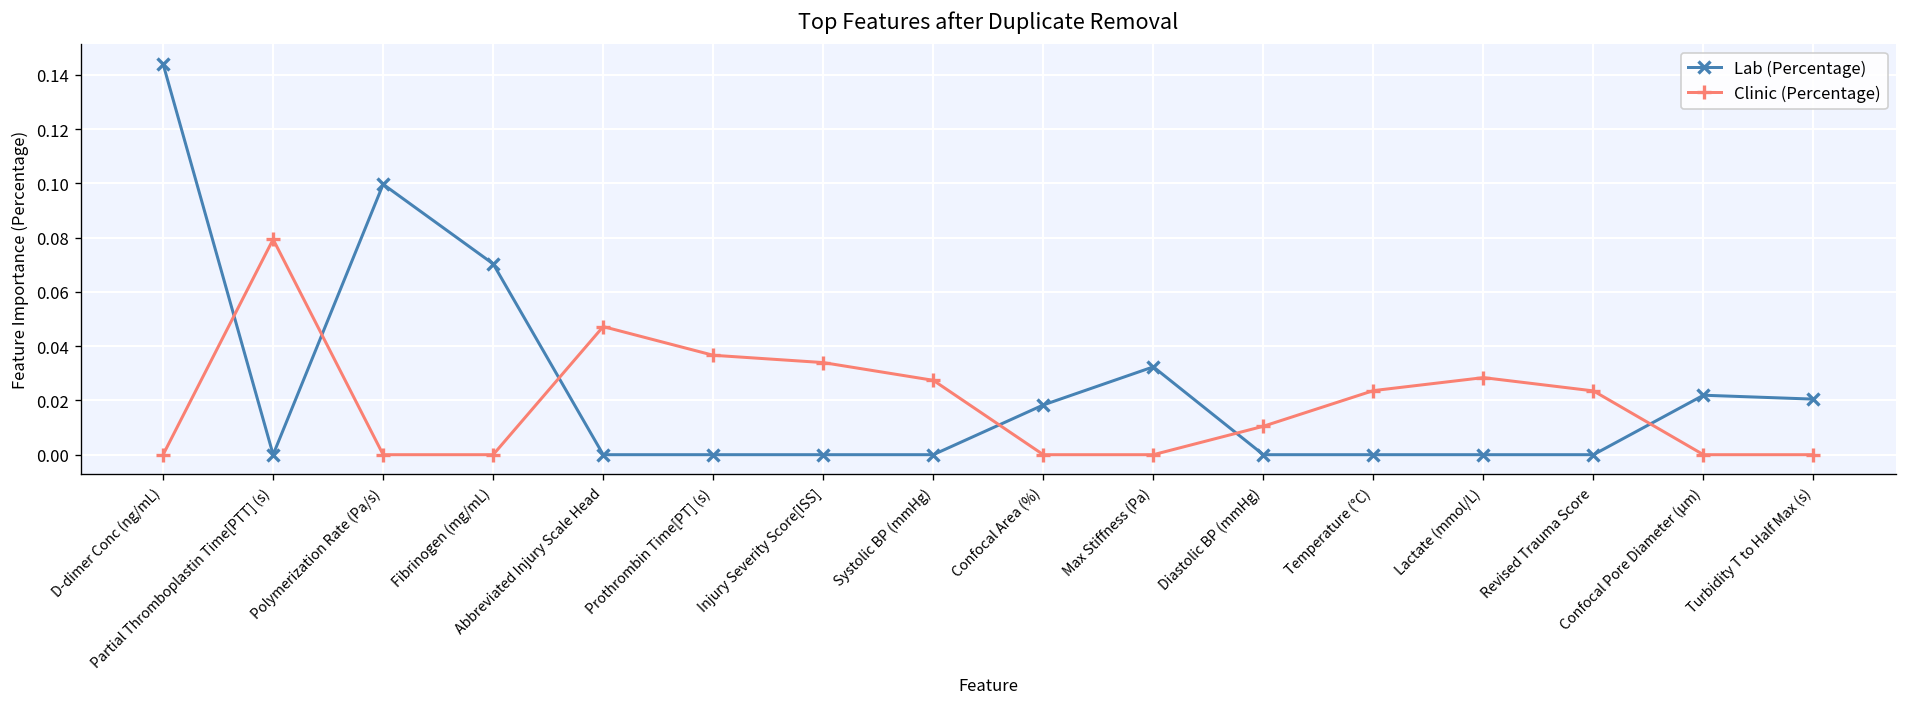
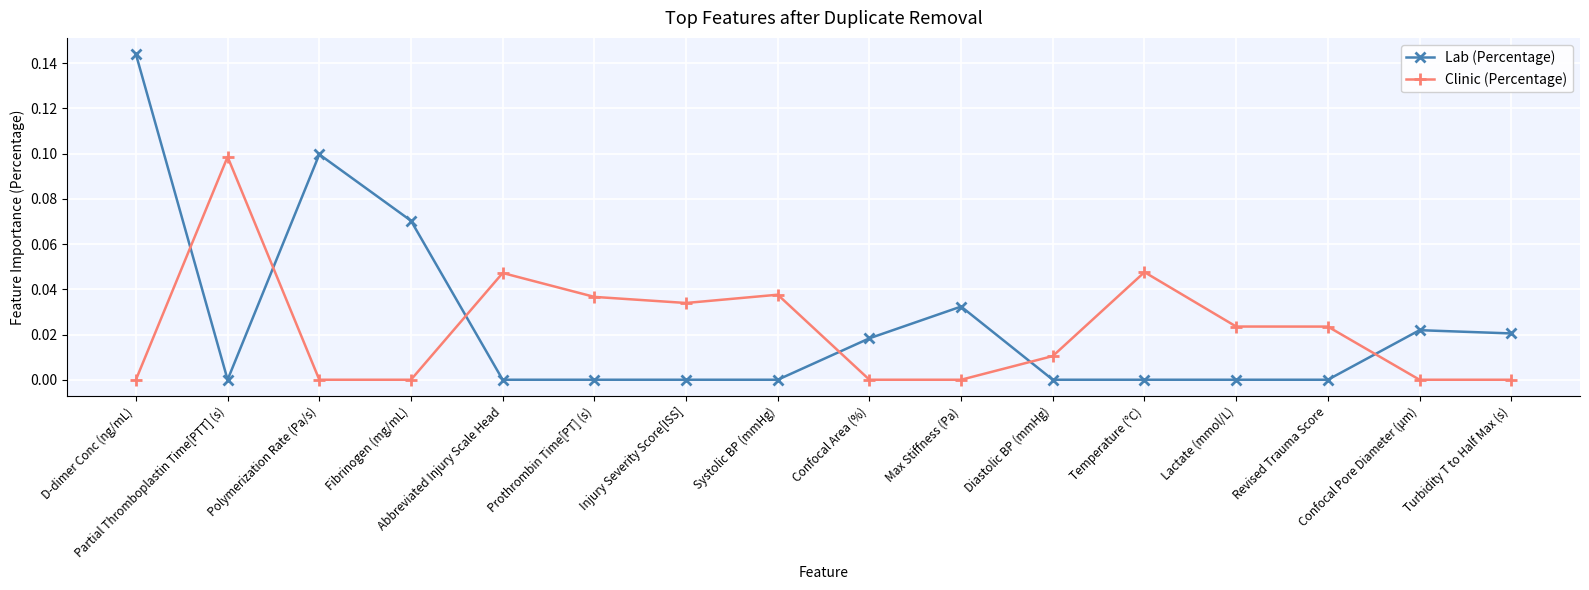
  {
    "Lab (Percentage)": {
      "D-dimer Conc (ng/mL)": 0.144,
      "Partial Thromboplastin Time[PTT] (s)": 0.000,
      "Polymerization Rate (Pa/s)": 0.100,
      "Fibrinogen (mg/mL)": 0.070,
      "Abbreviated Injury Scale Head": 0.000,
      "Prothrombin Time[PT] (s)": 0.000,
      "Injury Severity Score[ISS]": 0.000,
      "Systolic BP (mmHg)": 0.000,
      "Confocal Area (%)": 0.018,
      "Max Stiffness (Pa)": 0.032,
      "Diastolic BP (mmHg)": 0.000,
      "Temperature (°C)": 0.000,
      "Lactate (mmol/L)": 0.000,
      "Revised Trauma Score": 0.000,
      "Confocal Pore Diameter (μm)": 0.022,
      "Turbidity T to Half Max (s)": 0.020
    },
    "Clinic (Percentage)": {
      "D-dimer Conc (ng/mL)": 0.000,
-     "Partial Thromboplastin Time[PTT] (s)": 0.079,
+     "Partial Thromboplastin Time[PTT] (s)": 0.099,
      "Polymerization Rate (Pa/s)": 0.000,
      "Fibrinogen (mg/mL)": 0.000,
      "Abbreviated Injury Scale Head": 0.047,
      "Prothrombin Time[PT] (s)": 0.037,
      "Injury Severity Score[ISS]": 0.034,
-     "Systolic BP (mmHg)": 0.027,
+     "Systolic BP (mmHg)": 0.038,
      "Confocal Area (%)": 0.000,
      "Max Stiffness (Pa)": 0.000,
      "Diastolic BP (mmHg)": 0.010,
-     "Temperature (°C)": 0.024,
-     "Lactate (mmol/L)": 0.028,
+     "Temperature (°C)": 0.048,
+     "Lactate (mmol/L)": 0.024,
      "Revised Trauma Score": 0.024,
      "Confocal Pore Diameter (μm)": 0.000,
      "Turbidity T to Half Max (s)": 0.000
    }
  }
